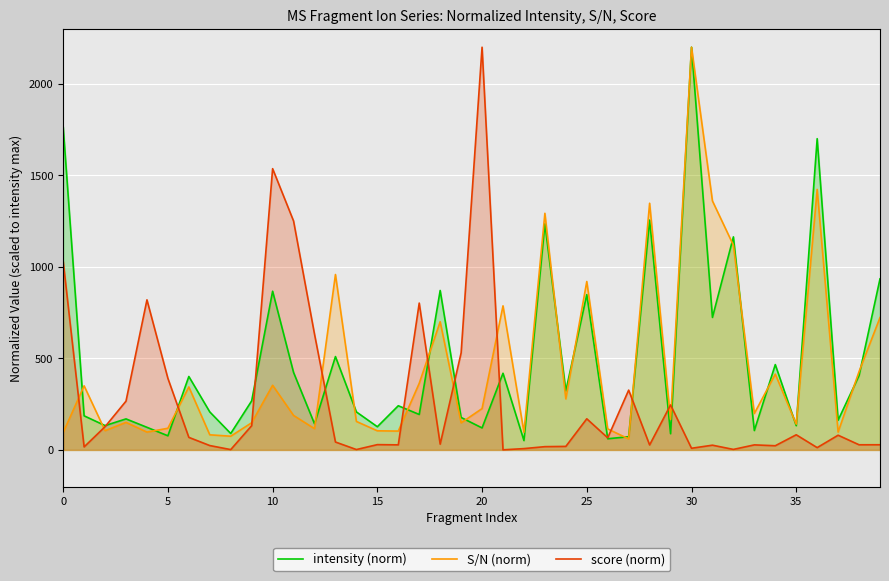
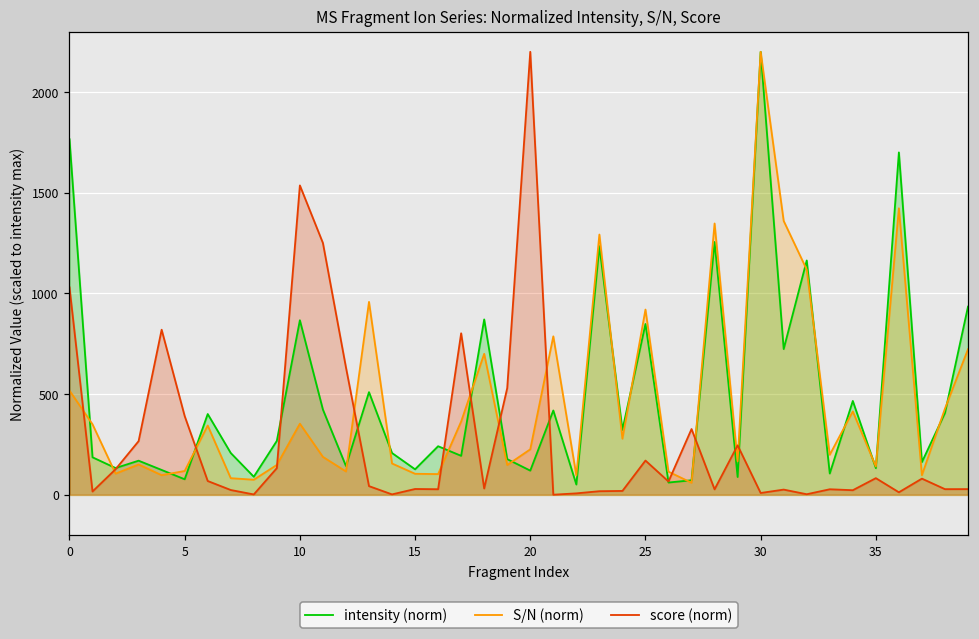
  {
    "intensity (norm)": {
      "0": 1770,
      "5": 80,
      "10": 870,
      "15": 130,
      "20": 120,
      "25": 850
    },
    "S/N (norm)": {
-     "0": 100,
+     "0": 520,
      "5": 120,
      "10": 350,
      "15": 100,
      "20": 230,
      "25": 920
    },
    "score (norm)": {
      "0": 1030,
      "5": 390,
      "10": 1540,
      "15": 30,
      "20": 2200,
      "25": 170,
      "30": 10,
      "35": 80
    }
  }
